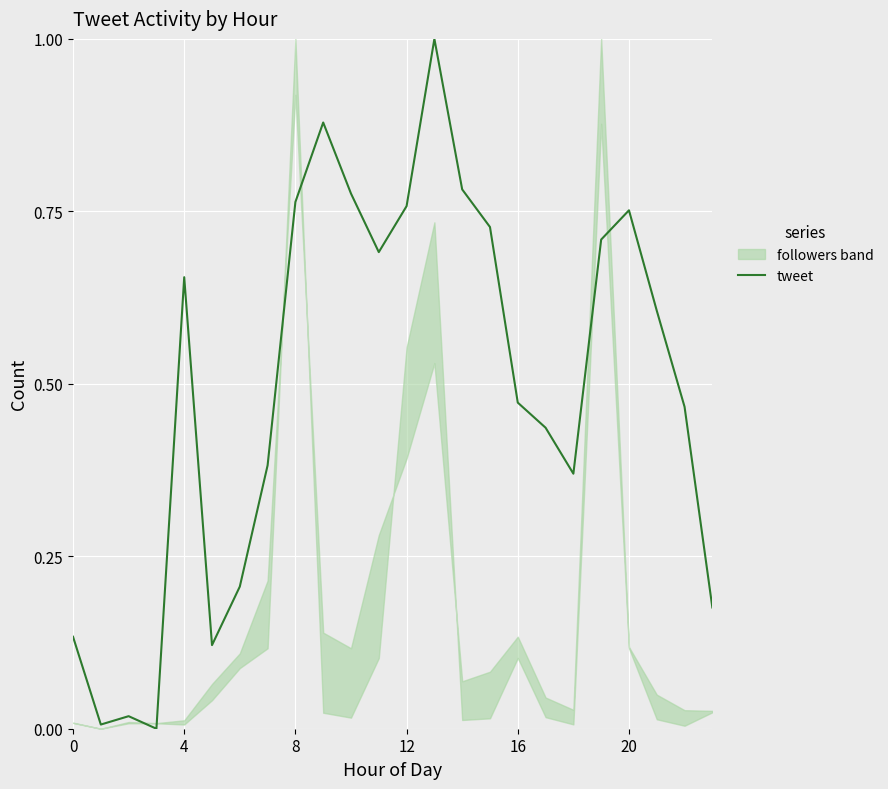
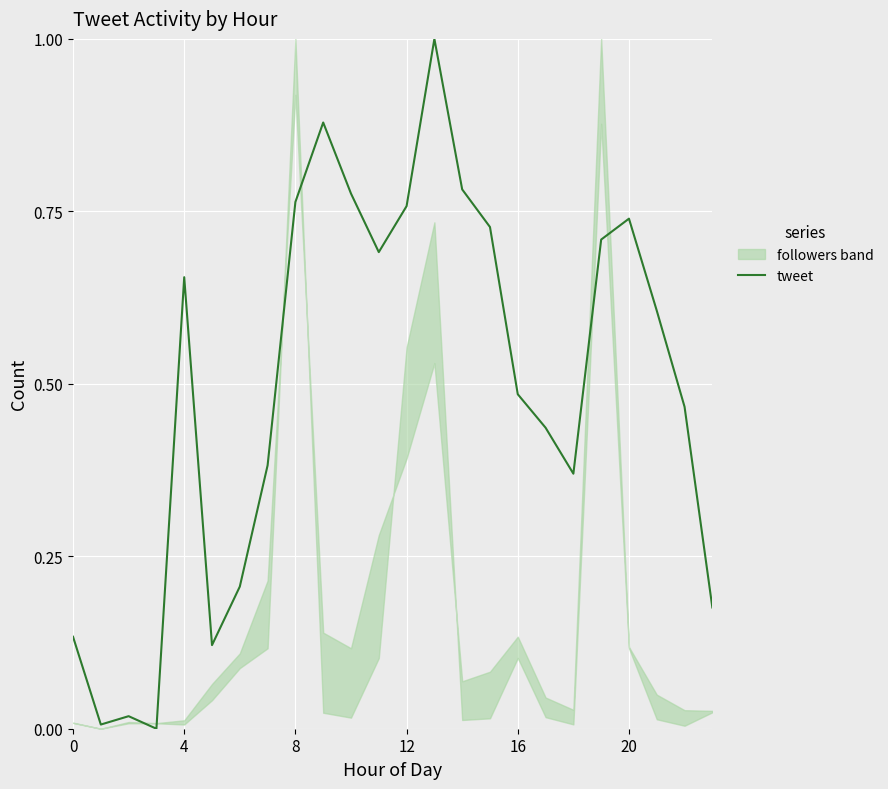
  {
    "tweet": {
      "0": 0.13,
      "4": 0.65,
      "8": 0.76,
      "12": 0.76,
-     "16": 0.47,
-     "20": 0.75
+     "16": 0.48,
+     "20": 0.74
    }
  }
